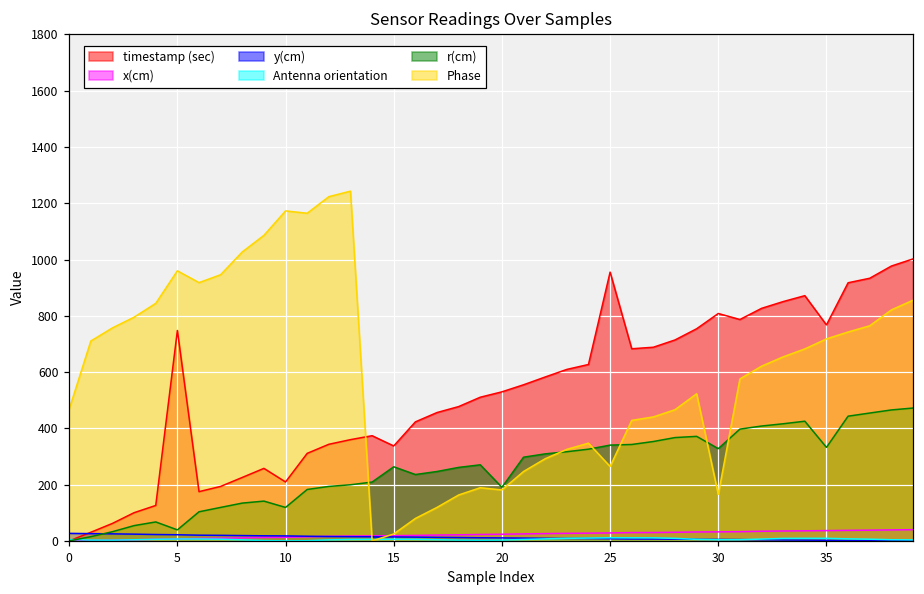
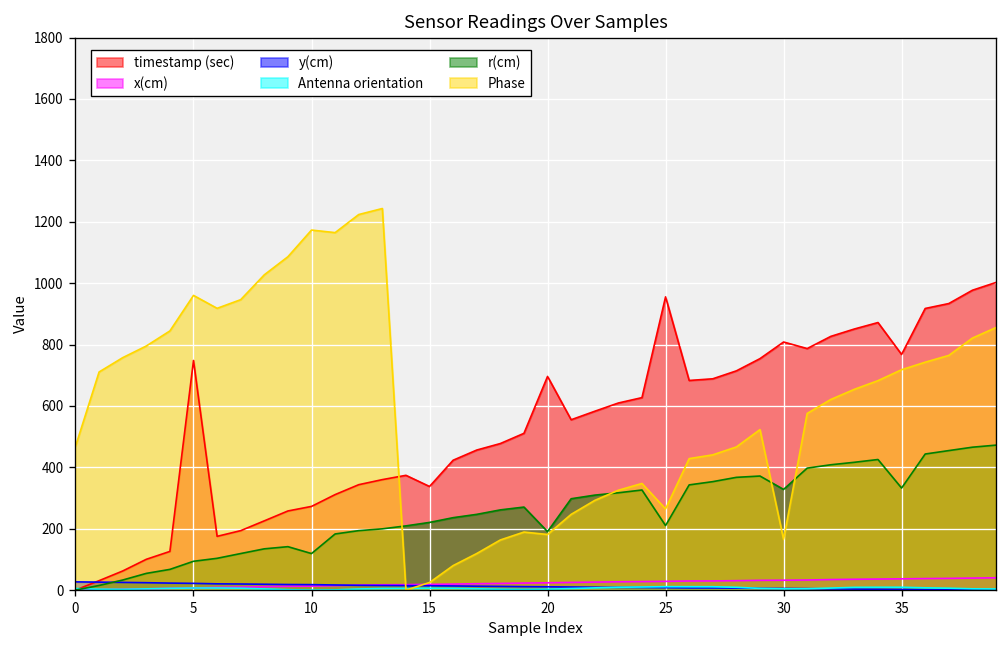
  {
    "timestamp (sec)": {
      "5": 750,
-     "10": 210,
+     "10": 270,
      "15": 340,
-     "20": 530,
+     "20": 700,
      "25": 960,
      "30": 810,
      "35": 770
    },
    "x(cm)": {
      "20": 20,
      "25": 30,
      "30": 30,
      "35": 40
    },
    "y(cm)": {
      "0": 30,
      "5": 20
    },
    "Antenna orientation": {
      "10": 0
    },
    "r(cm)": {
-     "5": 40,
+     "5": 90,
      "10": 120,
-     "15": 260,
-     "25": 340,
+     "15": 220,
+     "25": 210,
      "30": 330,
      "35": 330
    },
    "Phase": {
      "0": 470,
      "5": 960,
      "10": 1170,
      "25": 260,
      "30": 170,
      "35": 720
    }
  }
